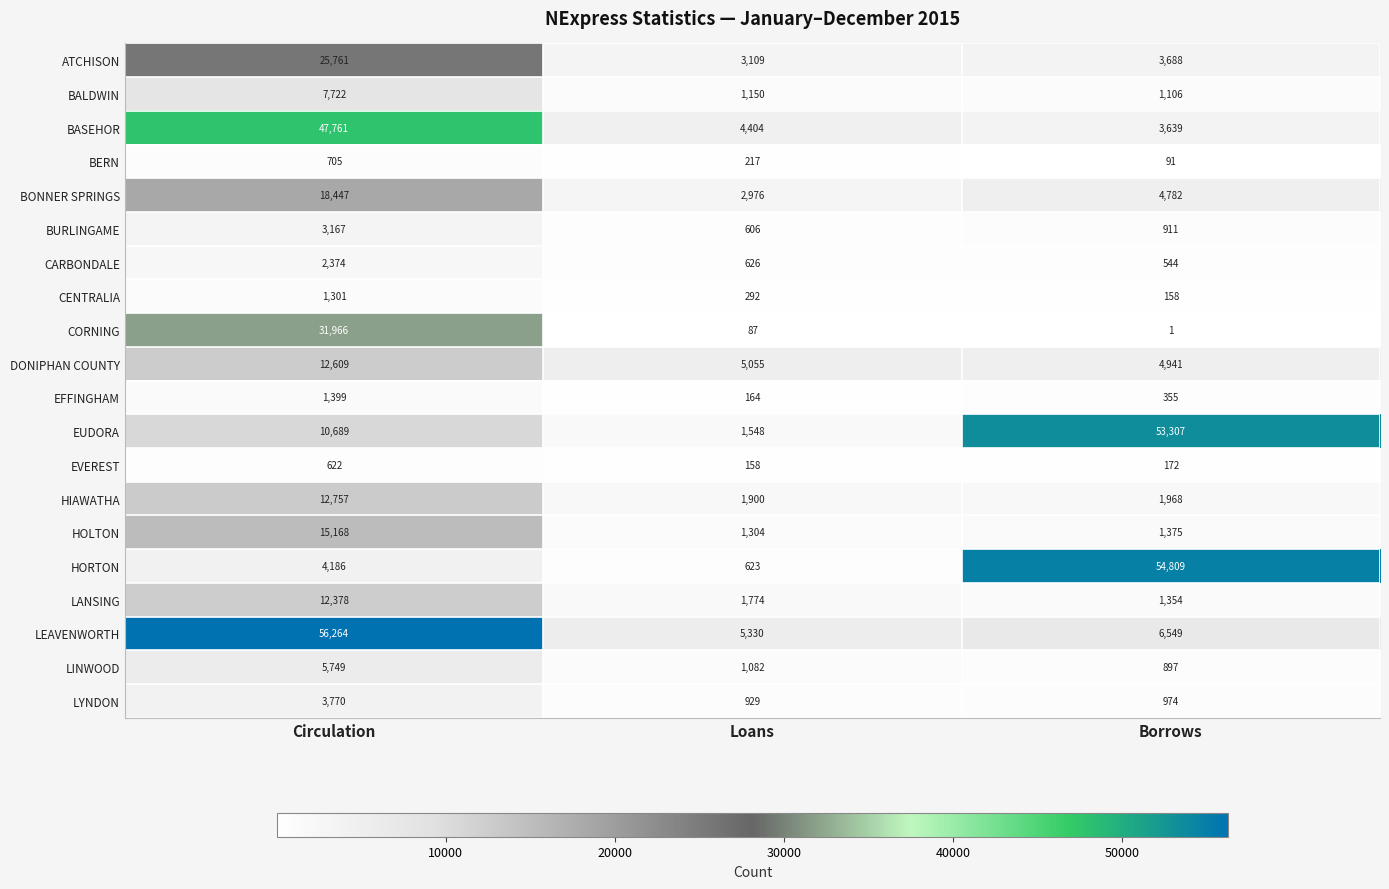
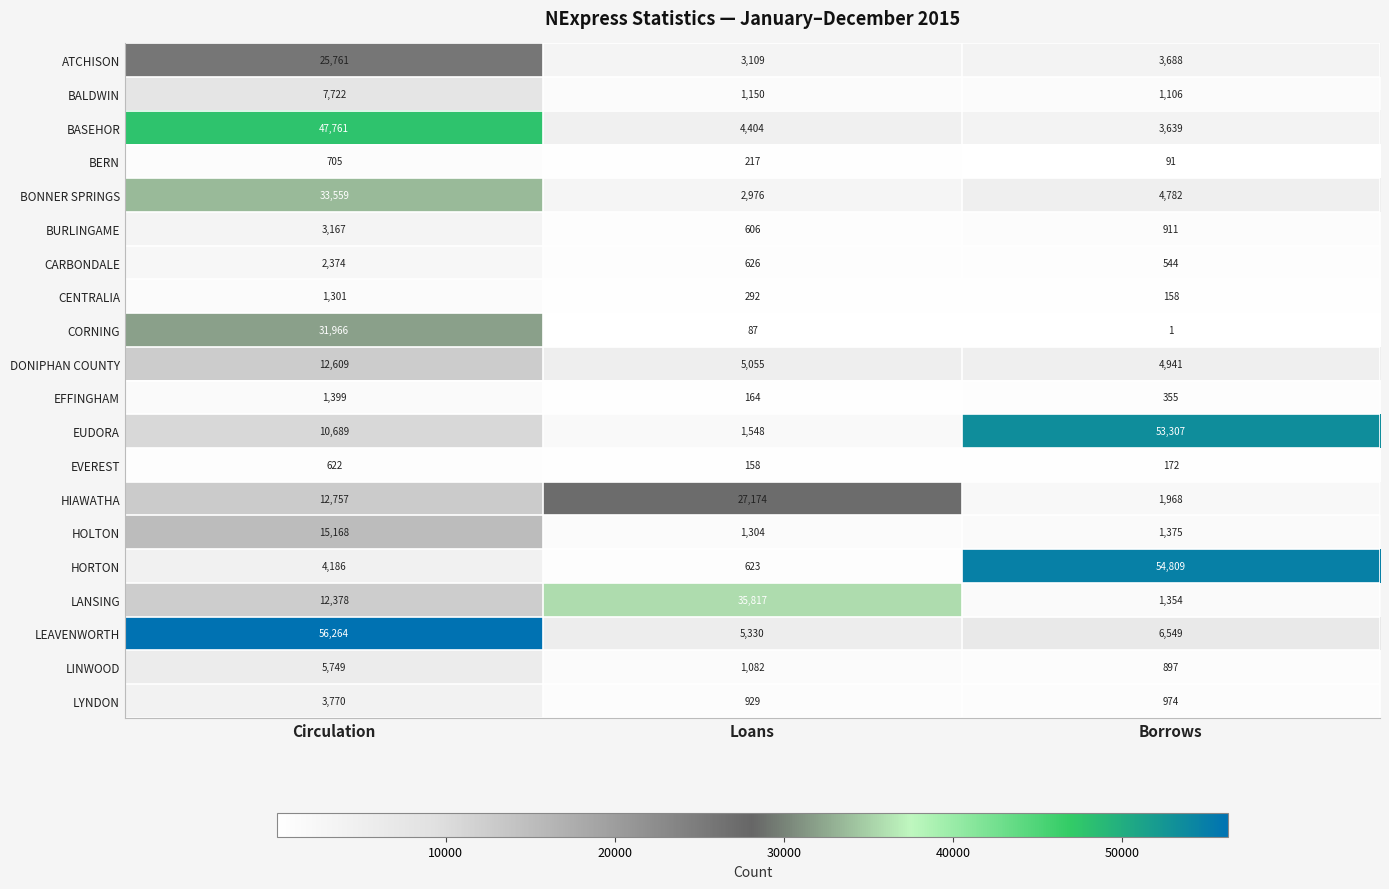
  {
    "ATCHISON": {
      "Circulation": "25,761",
      "Loans": "3,109",
      "Borrows": "3,688"
    },
    "BALDWIN": {
      "Circulation": "7,722",
      "Loans": "1,150",
      "Borrows": "1,106"
    },
    "BASEHOR": {
      "Circulation": "47,761",
      "Loans": "4,404",
      "Borrows": "3,639"
    },
    "BERN": {
      "Circulation": "705",
      "Loans": "217",
      "Borrows": "91"
    },
    "BONNER SPRINGS": {
-     "Circulation": "18,447",
+     "Circulation": "33,559",
      "Loans": "2,976",
      "Borrows": "4,782"
    },
    "BURLINGAME": {
      "Circulation": "3,167",
      "Loans": "606",
      "Borrows": "911"
    },
    "CARBONDALE": {
      "Circulation": "2,374",
      "Loans": "626",
      "Borrows": "544"
    },
    "CENTRALIA": {
      "Circulation": "1,301",
      "Loans": "292",
      "Borrows": "158"
    },
    "CORNING": {
      "Circulation": "31,966",
      "Loans": "87",
      "Borrows": "1"
    },
    "DONIPHAN COUNTY": {
      "Circulation": "12,609",
      "Loans": "5,055",
      "Borrows": "4,941"
    },
    "EFFINGHAM": {
      "Circulation": "1,399",
      "Loans": "164",
      "Borrows": "355"
    },
    "EUDORA": {
      "Circulation": "10,689",
      "Loans": "1,548",
      "Borrows": "53,307"
    },
    "EVEREST": {
      "Circulation": "622",
      "Loans": "158",
      "Borrows": "172"
    },
    "HIAWATHA": {
      "Circulation": "12,757",
-     "Loans": "1,900",
+     "Loans": "27,174",
      "Borrows": "1,968"
    },
    "HOLTON": {
      "Circulation": "15,168",
      "Loans": "1,304",
      "Borrows": "1,375"
    },
    "HORTON": {
      "Circulation": "4,186",
      "Loans": "623",
      "Borrows": "54,809"
    },
    "LANSING": {
      "Circulation": "12,378",
-     "Loans": "1,774",
+     "Loans": "35,817",
      "Borrows": "1,354"
    },
    "LEAVENWORTH": {
      "Circulation": "56,264",
      "Loans": "5,330",
      "Borrows": "6,549"
    },
    "LINWOOD": {
      "Circulation": "5,749",
      "Loans": "1,082",
      "Borrows": "897"
    },
    "LYNDON": {
      "Circulation": "3,770",
      "Loans": "929",
      "Borrows": "974"
    }
  }
